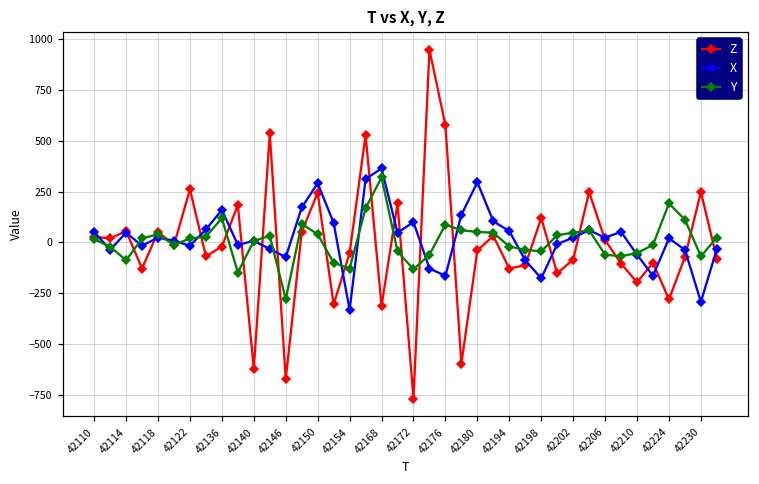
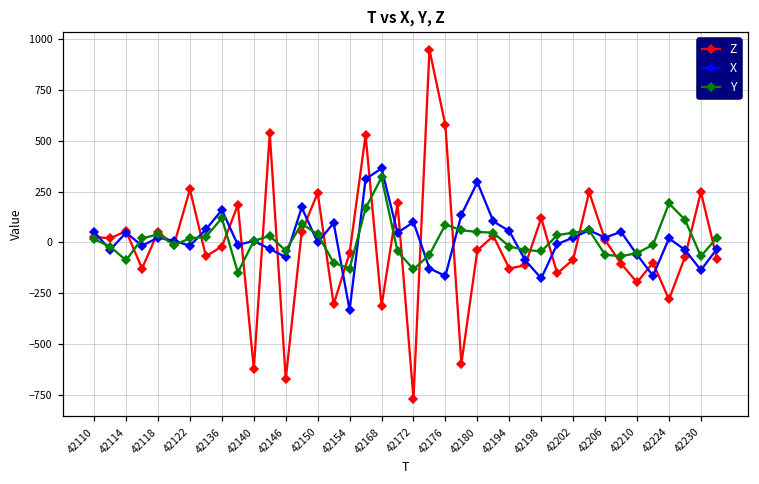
  {
    "Z": {
      "42122": 260,
      "42136": -20,
      "42140": -620,
      "42146": -670,
      "42150": 240,
      "42154": -50,
      "42168": -310,
      "42172": -770,
      "42176": 580,
      "42180": -40,
      "42194": -130,
      "42198": 120,
      "42202": -80,
      "42210": -200,
      "42224": -280,
      "42230": 250
    },
    "X": {
      "42110": 50,
      "42118": 20,
      "42122": -20,
      "42136": 160,
      "42146": -70,
-     "42150": 290,
+     "42150": 0,
      "42154": -330,
      "42168": 360,
      "42172": 100,
      "42176": -160,
      "42180": 300,
      "42194": 60,
      "42198": -180,
      "42202": 20,
      "42224": 20,
-     "42230": -290
+     "42230": -140
    },
    "Y": {
      "42114": -90,
      "42122": 20,
      "42136": 120,
-     "42146": -280,
+     "42146": -40,
      "42150": 40,
      "42154": -130,
      "42168": 320,
      "42172": -130,
      "42176": 90,
      "42180": 50,
      "42194": -20,
      "42198": -40,
      "42202": 50,
      "42206": -60,
      "42224": 190,
      "42230": -70
    }
  }
